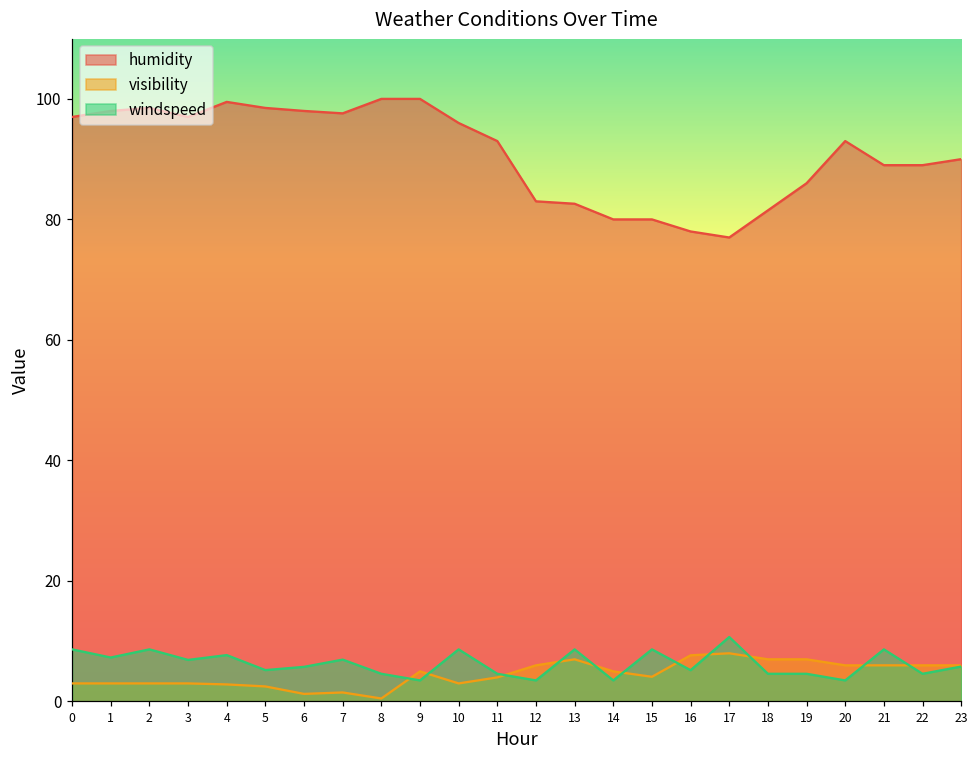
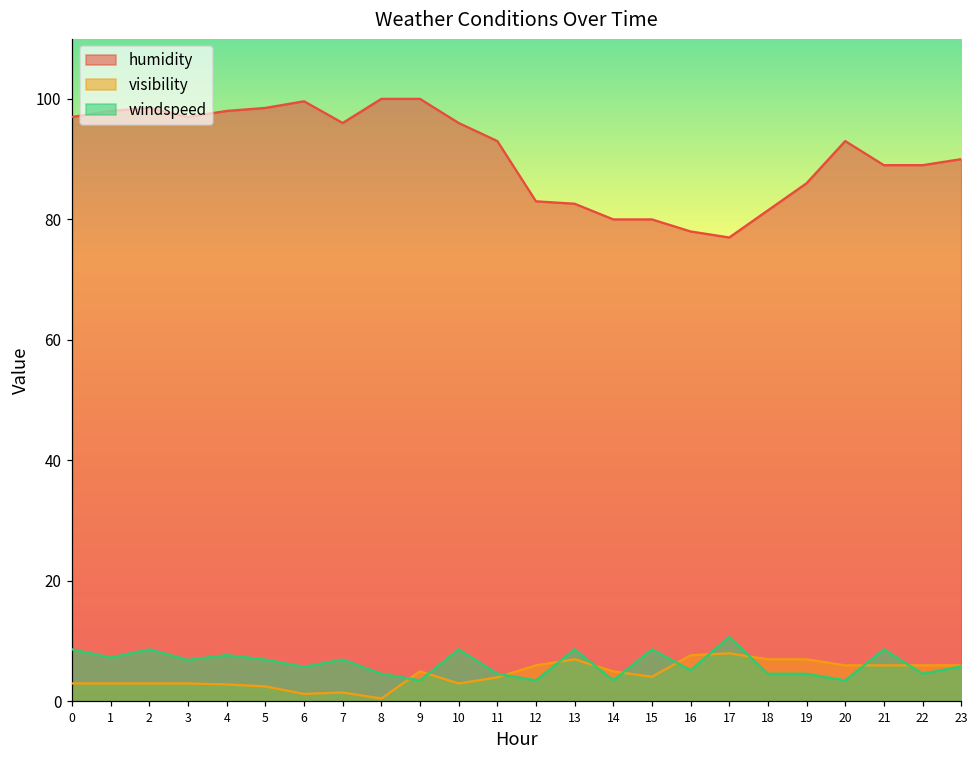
  {
    "humidity": {
      "0": 97,
-     "4": 100,
+     "4": 98,
      "5": 99,
-     "6": 98,
-     "7": 98,
+     "6": 100,
+     "7": 96,
      "8": 100,
      "9": 100,
      "10": 96,
      "11": 93,
      "12": 83,
      "13": 83,
      "14": 80,
      "15": 80,
      "16": 78,
      "17": 77,
      "18": 82,
      "19": 86,
      "20": 93,
      "21": 89,
      "22": 89,
      "23": 90
    },
    "visibility": {
      "0": 3,
      "1": 3,
      "2": 3,
      "3": 3,
      "4": 3,
      "5": 3,
      "6": 1,
      "7": 2,
      "8": 1,
      "9": 5,
      "10": 3,
      "11": 4,
      "12": 6,
      "13": 7,
      "14": 5,
      "15": 4,
      "16": 8,
      "17": 8,
      "18": 7,
      "19": 7,
      "20": 6,
      "21": 6,
      "22": 6
    },
    "windspeed": {
      "0": 9,
      "1": 7,
      "2": 9,
      "3": 7,
      "4": 8,
-     "5": 5,
+     "5": 7,
      "6": 6,
      "7": 7,
      "8": 5,
      "9": 4,
      "10": 9,
      "11": 5,
      "12": 4,
      "13": 9,
      "14": 4,
      "15": 9,
      "16": 5,
      "17": 11,
      "18": 5,
      "19": 5,
      "20": 4,
      "21": 9,
      "22": 5
    }
  }
